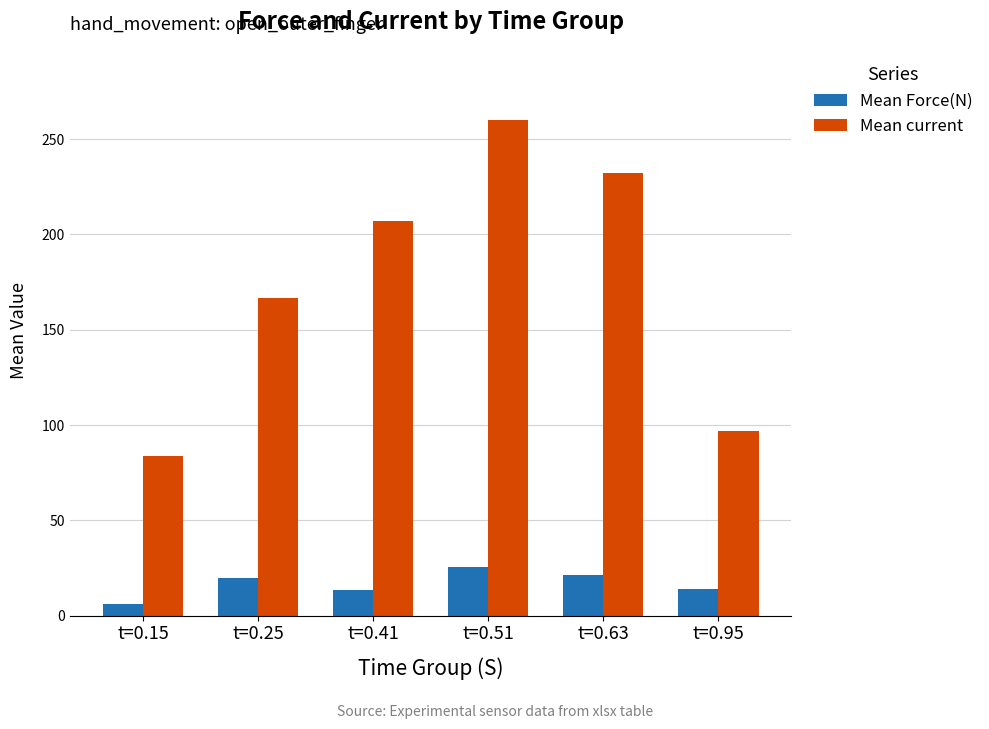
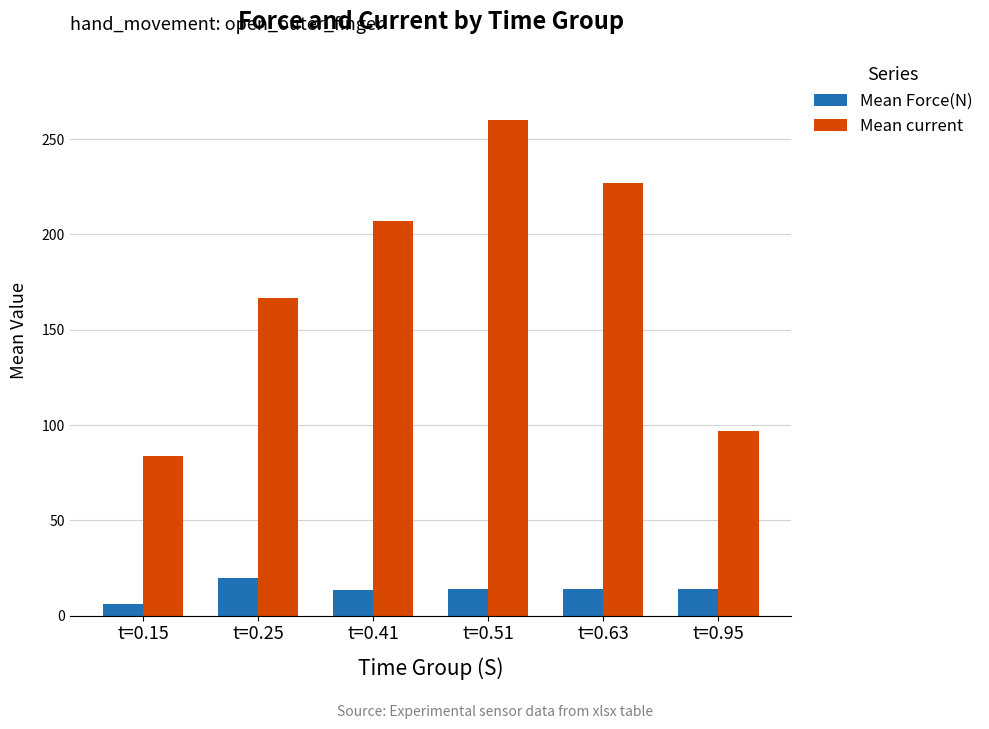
  {
    "Mean Force(N)": {
      "t=0.15": 6,
      "t=0.25": 20,
      "t=0.41": 14,
-     "t=0.51": 25,
-     "t=0.63": 21,
+     "t=0.51": 14,
+     "t=0.63": 14,
      "t=0.95": 14
    },
    "Mean current": {
      "t=0.15": 84,
      "t=0.25": 167,
      "t=0.41": 207,
      "t=0.51": 260,
-     "t=0.63": 232,
+     "t=0.63": 227,
      "t=0.95": 97
    }
  }
